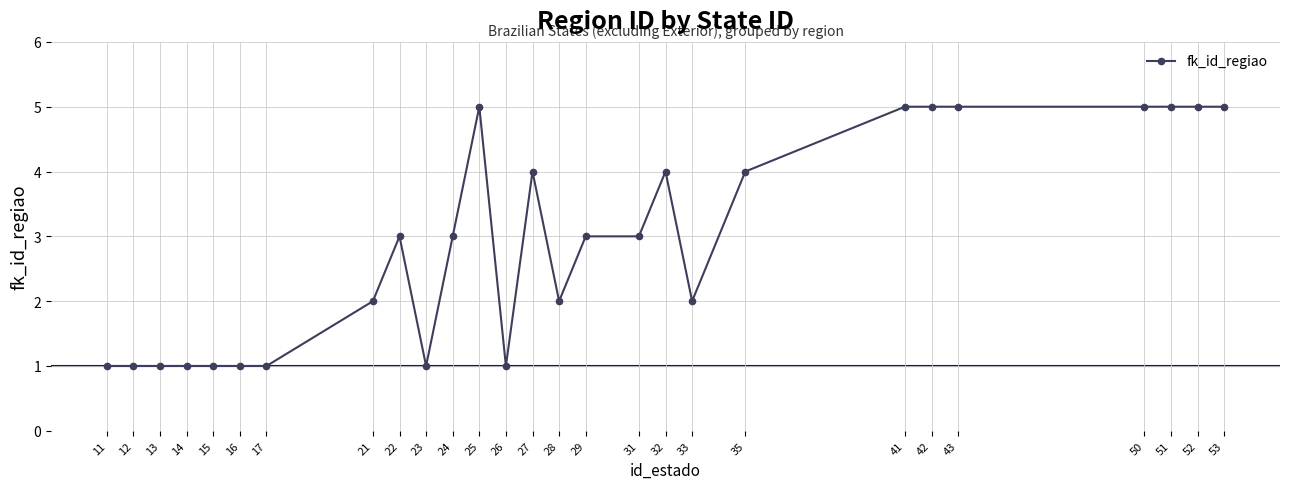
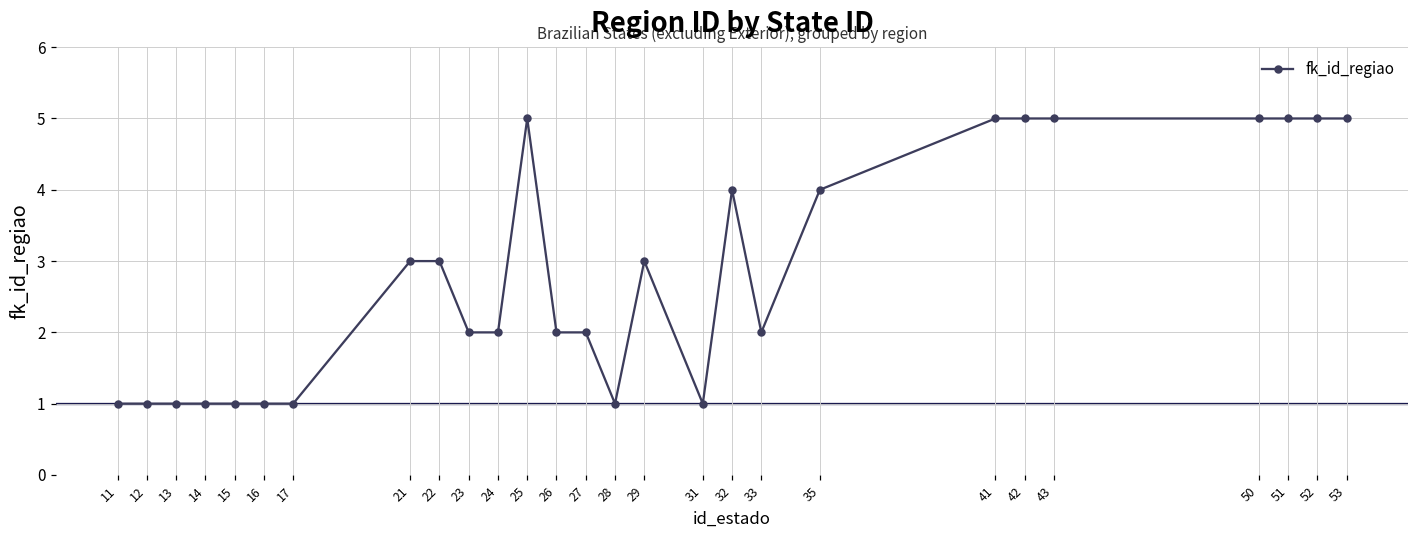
  {
    "11": 1,
    "12": 1,
    "13": 1,
    "14": 1,
    "15": 1,
    "16": 1,
    "17": 1,
-   "21": 2,
+   "21": 3,
    "22": 3,
-   "23": 1,
-   "24": 3,
+   "23": 2,
+   "24": 2,
    "25": 5,
-   "26": 1,
-   "27": 4,
-   "28": 2,
+   "26": 2,
+   "27": 2,
+   "28": 1,
    "29": 3,
-   "31": 3,
+   "31": 1,
    "32": 4,
    "33": 2,
    "35": 4,
    "41": 5,
    "42": 5,
    "43": 5,
    "50": 5,
    "51": 5,
    "52": 5,
    "53": 5
  }
